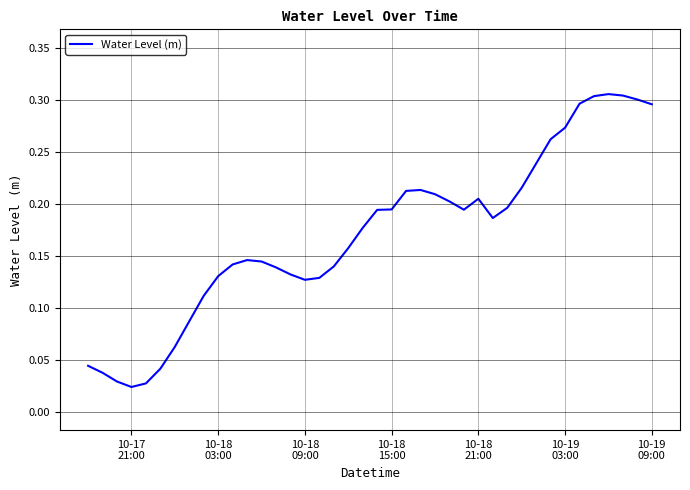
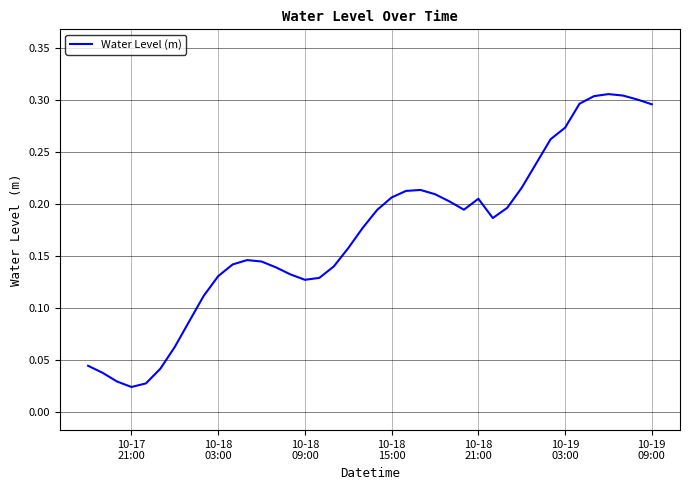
  {
    "10-17 21:00": 0.024,
    "10-18 03:00": 0.130,
    "10-18 09:00": 0.127,
-   "10-18 15:00": 0.194,
+   "10-18 15:00": 0.206,
    "10-18 21:00": 0.205,
    "10-19 03:00": 0.273,
    "10-19 09:00": 0.295
  }
